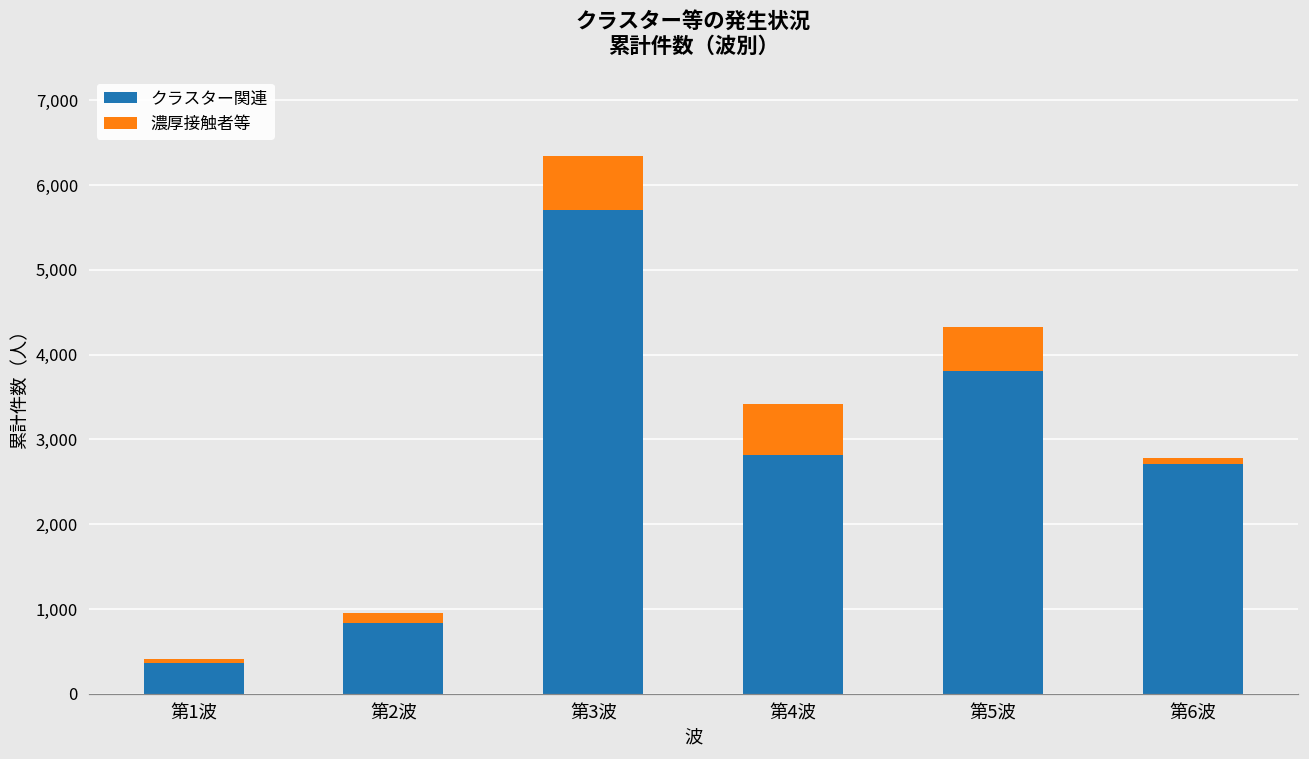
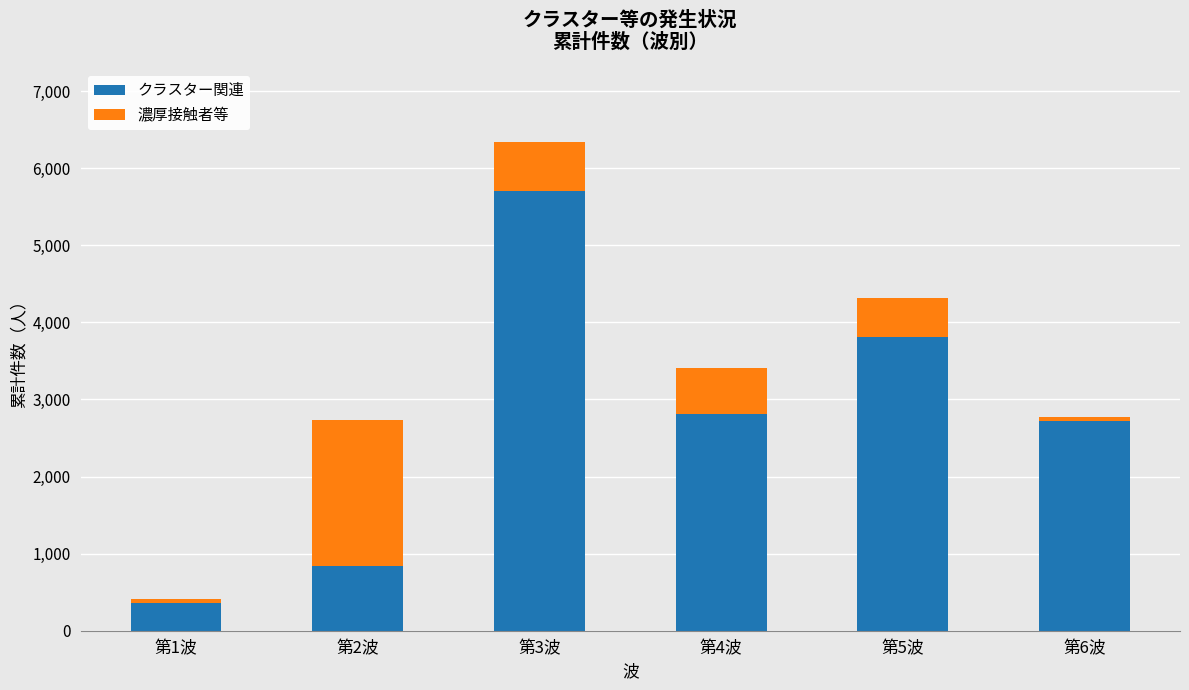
  {
    "クラスター関連": {
      "第1波": "400",
      "第2波": "800",
      "第3波": "5,700",
      "第4波": "2,800",
      "第5波": "3,800",
      "第6波": "2,700"
    },
    "濃厚接触者等": {
      "第1波": "0",
-     "第2波": "100",
+     "第2波": "1,900",
      "第3波": "600",
      "第4波": "600",
      "第5波": "500",
      "第6波": "100"
    }
  }
